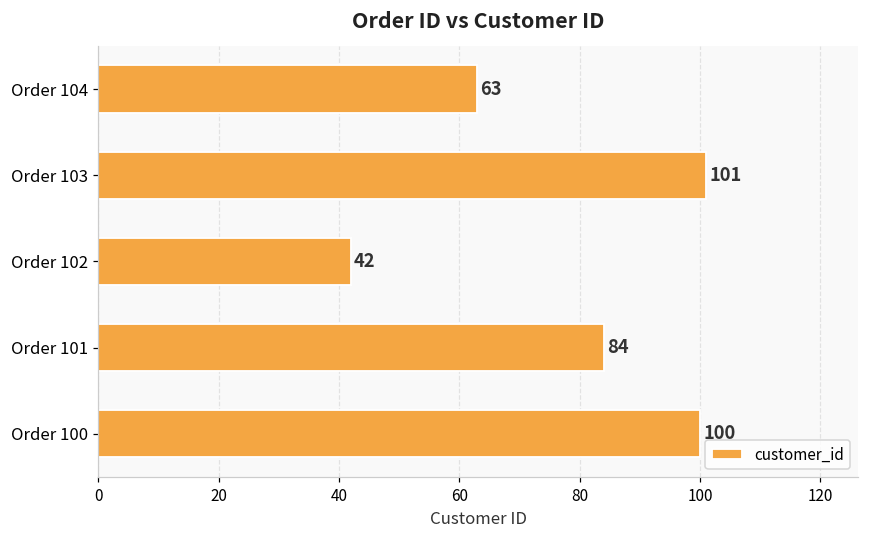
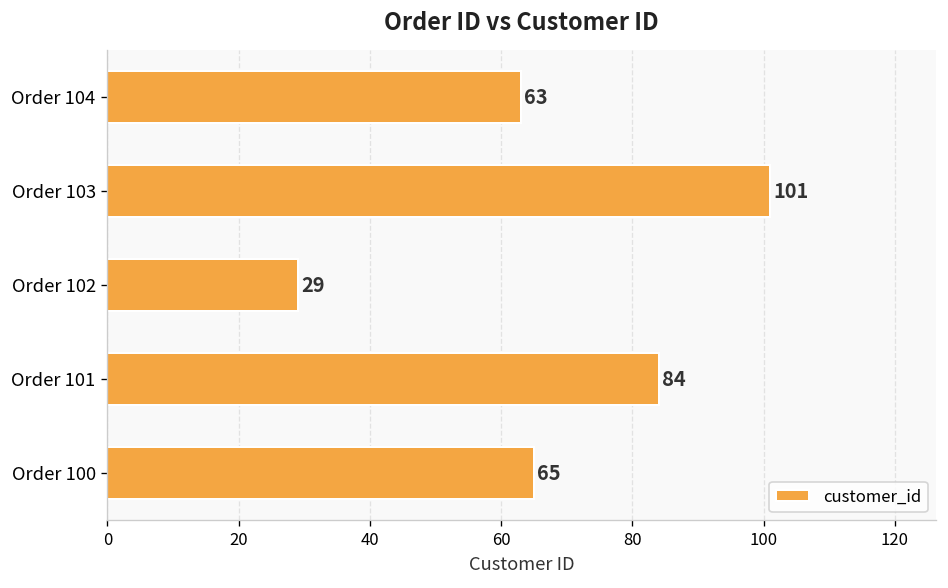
  {
    "Order 104": 63,
    "Order 103": 101,
-   "Order 102": 42,
+   "Order 102": 29,
    "Order 101": 84,
-   "Order 100": 100
+   "Order 100": 65
  }
